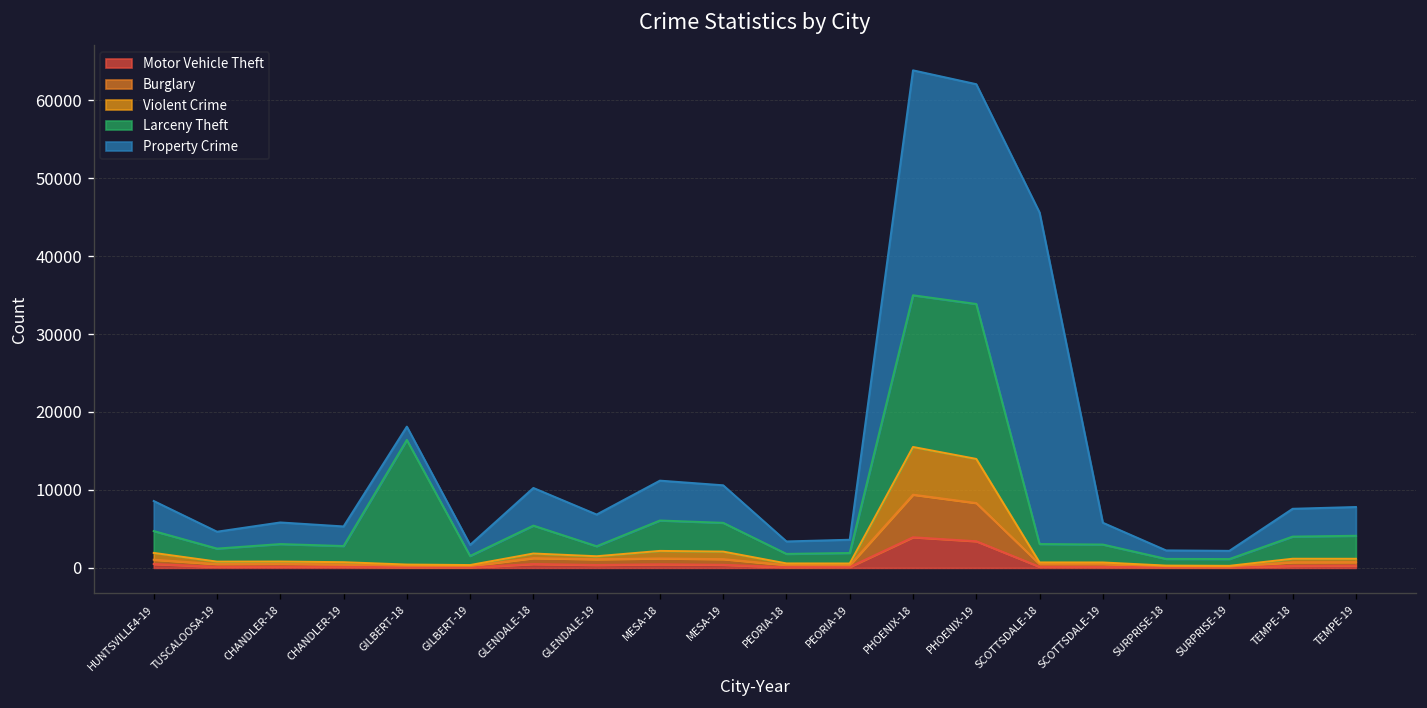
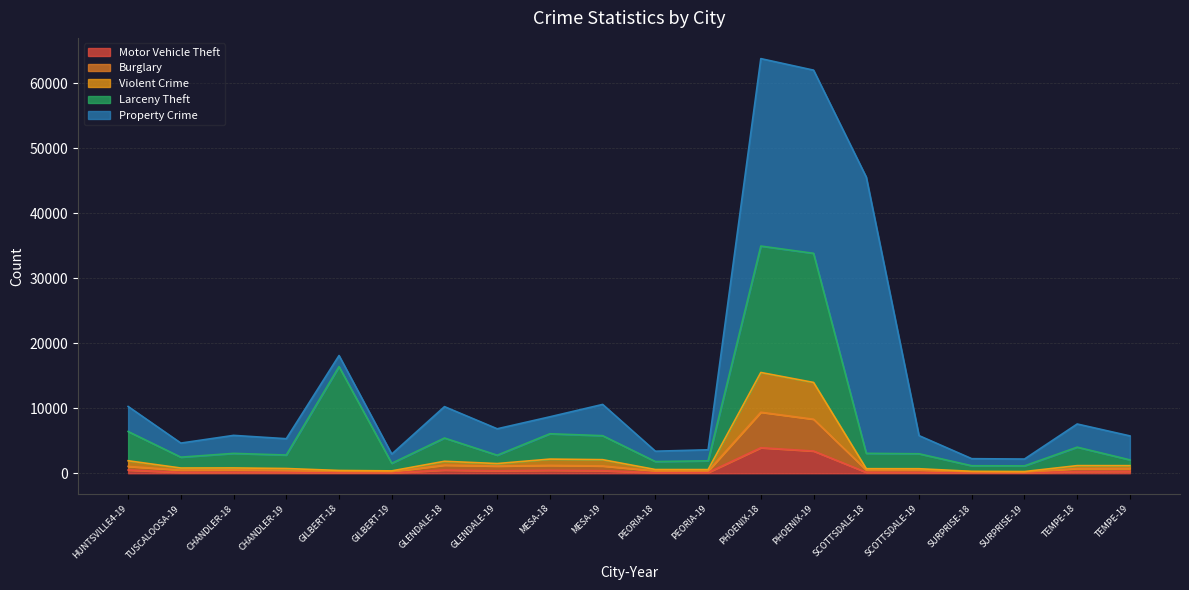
  {
    "Larceny Theft": {
-     "HUNTSVILLE4-19": 3000,
+     "HUNTSVILLE4-19": 5000,
      "TUSCALOOSA-19": 2000,
      "CHANDLER-18": 2000,
      "CHANDLER-19": 2000,
      "GILBERT-18": 16000,
      "GILBERT-19": 1000,
      "GLENDALE-18": 4000,
      "GLENDALE-19": 1000,
      "MESA-18": 4000,
      "MESA-19": 4000,
      "PEORIA-18": 1000,
      "PEORIA-19": 1000,
      "PHOENIX-18": 19000,
      "PHOENIX-19": 20000,
      "SCOTTSDALE-18": 2000,
      "SCOTTSDALE-19": 2000,
      "SURPRISE-18": 1000,
      "SURPRISE-19": 1000,
      "TEMPE-18": 3000,
-     "TEMPE-19": 3000
+     "TEMPE-19": 1000
    },
    "Property Crime": {
      "HUNTSVILLE4-19": 4000,
      "TUSCALOOSA-19": 2000,
      "CHANDLER-18": 3000,
      "CHANDLER-19": 3000,
      "GILBERT-18": 2000,
      "GILBERT-19": 1000,
      "GLENDALE-18": 5000,
      "GLENDALE-19": 4000,
-     "MESA-18": 5000,
+     "MESA-18": 3000,
      "MESA-19": 5000,
      "PEORIA-18": 2000,
      "PEORIA-19": 2000,
      "PHOENIX-18": 29000,
      "PHOENIX-19": 28000,
      "SCOTTSDALE-18": 43000,
      "SCOTTSDALE-19": 3000,
      "SURPRISE-18": 1000,
      "SURPRISE-19": 1000,
      "TEMPE-18": 4000,
      "TEMPE-19": 4000
    }
  }
